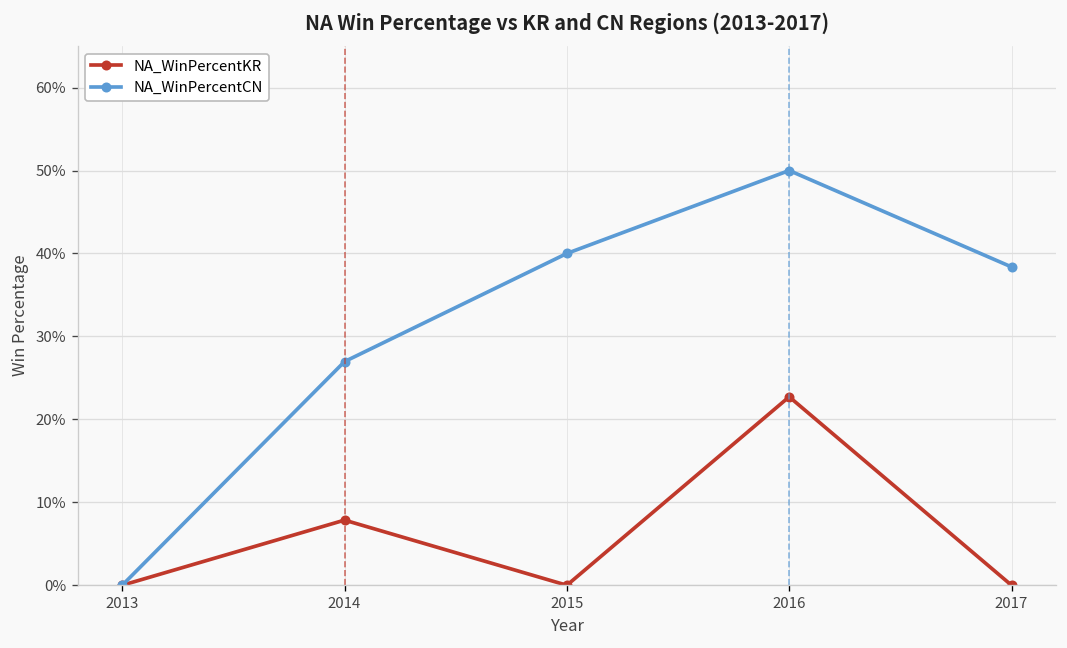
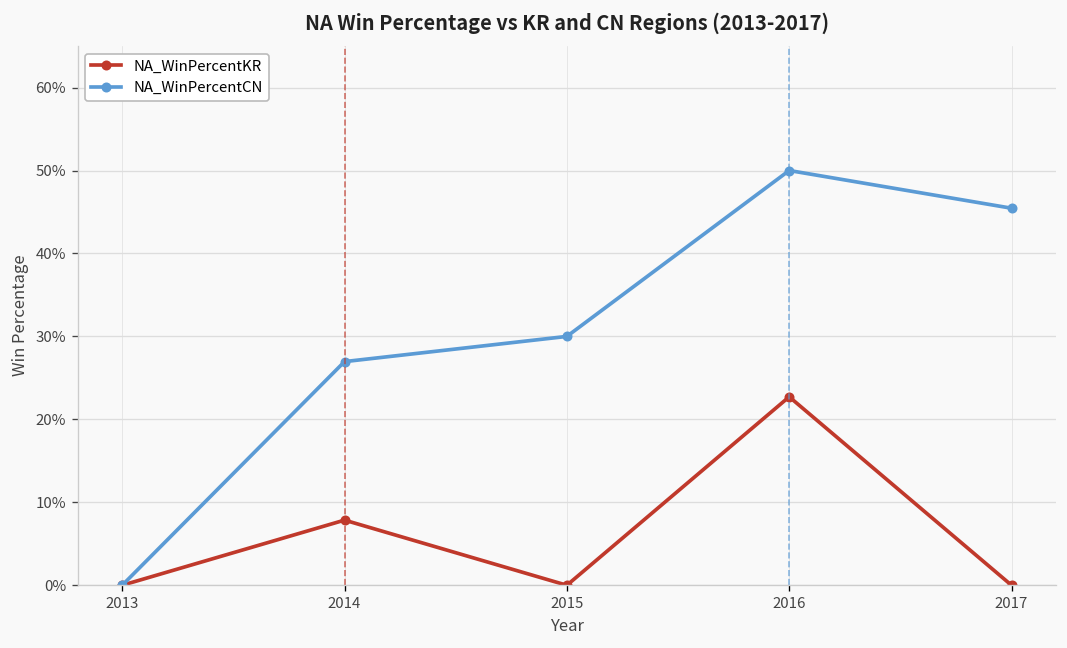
  {
    "NA_WinPercentKR": {
      "2014": "8%",
      "2015": "0%",
      "2016": "23%",
      "2017": "0%"
    },
    "NA_WinPercentCN": {
      "2014": "27%",
-     "2015": "40%",
+     "2015": "30%",
      "2016": "50%",
-     "2017": "38%"
+     "2017": "45%"
    }
  }
